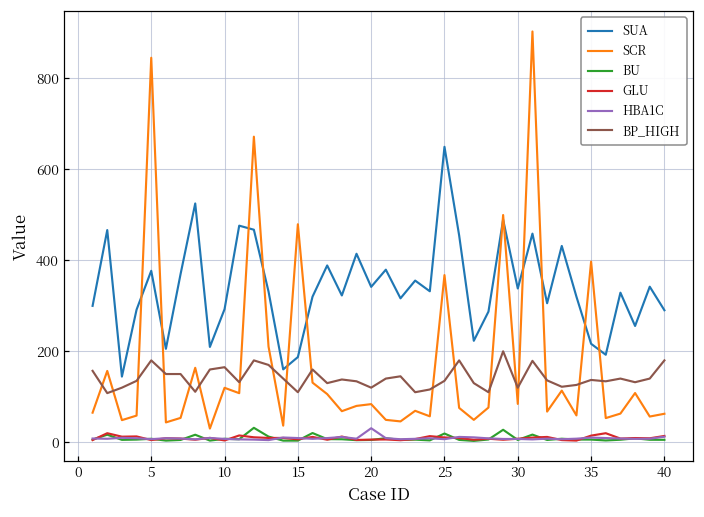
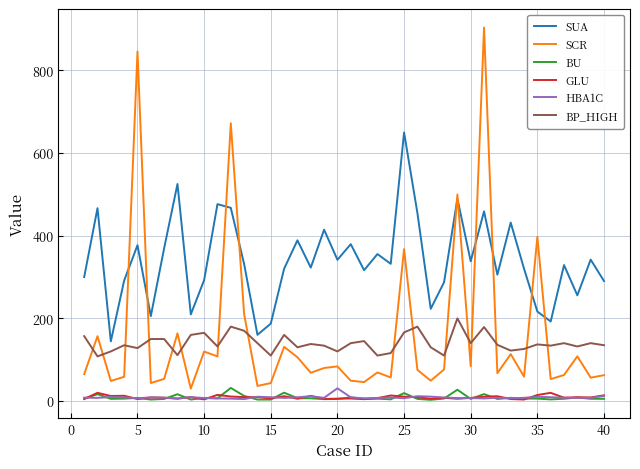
  {
    "SUA": {
      "5": 380,
      "10": 290,
      "15": 190,
      "20": 340,
      "25": 650,
      "30": 340,
      "35": 220,
      "40": 290
    },
    "SCR": {
      "5": 850,
      "10": 120,
-     "15": 480,
+     "15": 40,
      "20": 80,
      "25": 370,
      "30": 80,
      "35": 400,
      "40": 60
    },
    "BU": {
      "25": 20,
      "40": 10
    },
    "HBA1C": {
      "20": 30
    },
    "BP_HIGH": {
-     "5": 180,
+     "5": 130,
      "10": 170,
      "15": 110,
      "20": 120,
-     "25": 140,
-     "30": 120,
+     "25": 170,
+     "30": 140,
      "35": 140,
-     "40": 180
+     "40": 140
    }
  }
